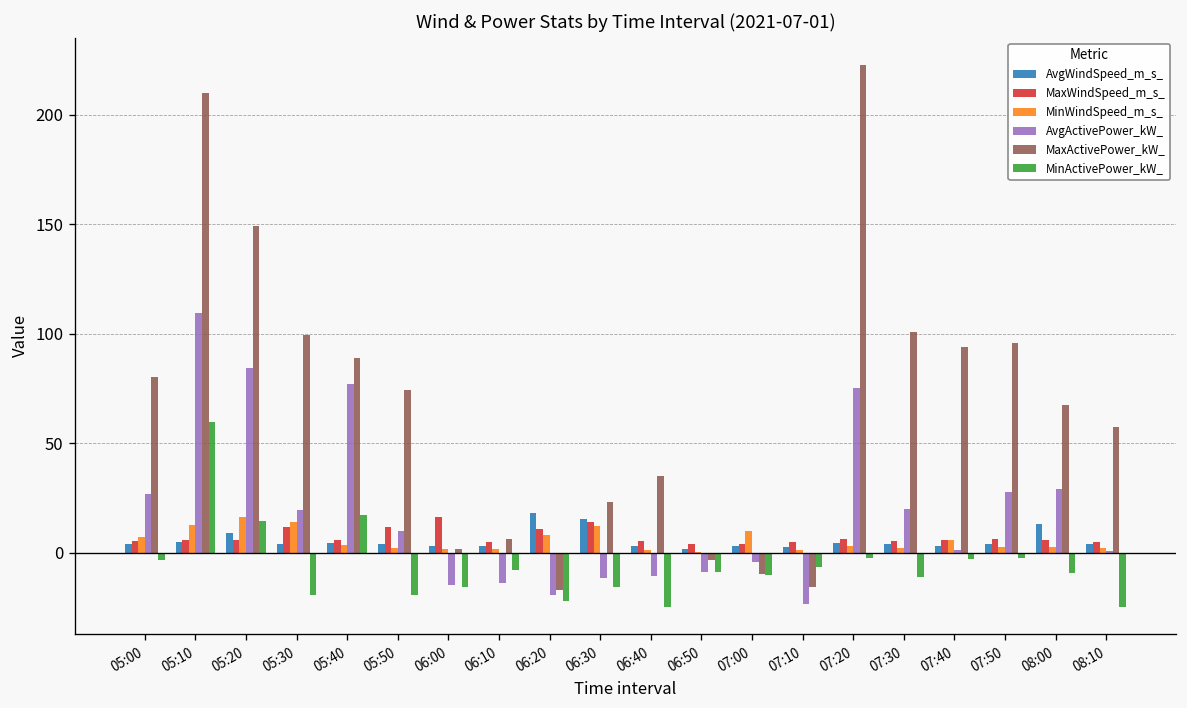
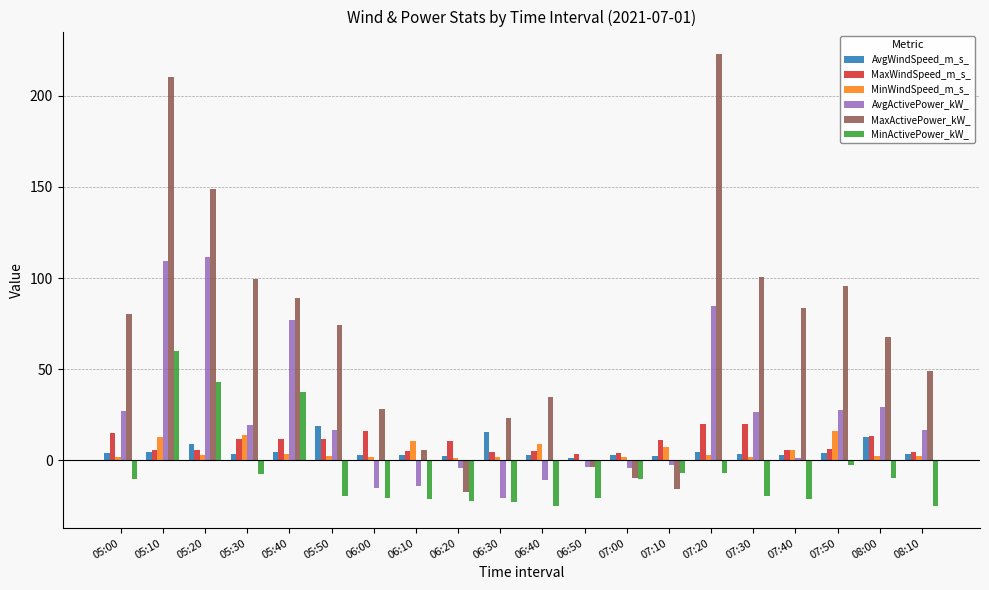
  {
    "AvgWindSpeed_m_s_": {
      "05:00": 4,
      "05:10": 5,
      "05:20": 9,
      "05:30": 4,
      "05:40": 4,
-     "05:50": 4,
+     "05:50": 19,
      "06:00": 3,
      "06:10": 3,
-     "06:20": 18,
+     "06:20": 2,
      "06:30": 15,
      "06:40": 3,
      "06:50": 1,
      "07:00": 3,
      "07:10": 2,
      "07:20": 5,
      "07:30": 4,
      "07:40": 3,
      "07:50": 4,
      "08:00": 13,
      "08:10": 4
    },
    "MaxWindSpeed_m_s_": {
-     "05:00": 5,
+     "05:00": 15,
      "05:10": 6,
      "05:20": 6,
      "05:30": 12,
-     "05:40": 6,
+     "05:40": 12,
      "05:50": 12,
      "06:00": 16,
      "06:10": 5,
      "06:20": 11,
-     "06:30": 14,
+     "06:30": 5,
      "06:40": 5,
      "06:50": 4,
      "07:00": 4,
-     "07:10": 5,
-     "07:20": 6,
-     "07:30": 5,
+     "07:10": 11,
+     "07:20": 20,
+     "07:30": 20,
      "07:40": 6,
      "07:50": 6,
-     "08:00": 6,
+     "08:00": 13,
      "08:10": 5
    },
    "MinWindSpeed_m_s_": {
-     "05:00": 7,
+     "05:00": 2,
      "05:10": 13,
-     "05:20": 16,
+     "05:20": 3,
      "05:30": 14,
      "05:40": 4,
      "05:50": 2,
      "06:00": 2,
-     "06:10": 2,
-     "06:20": 8,
-     "06:30": 12,
-     "06:40": 1,
-     "07:00": 10,
-     "07:10": 1,
+     "06:10": 11,
+     "06:20": 1,
+     "06:30": 2,
+     "06:40": 9,
+     "07:00": 2,
+     "07:10": 7,
      "07:20": 3,
      "07:30": 2,
      "07:40": 6,
-     "07:50": 2,
+     "07:50": 16,
      "08:00": 2,
      "08:10": 2
    },
    "AvgActivePower_kW_": {
      "05:00": 27,
      "05:10": 109,
-     "05:20": 84,
+     "05:20": 111,
      "05:30": 20,
      "05:40": 77,
-     "05:50": 10,
+     "05:50": 17,
      "06:00": -15,
      "06:10": -14,
-     "06:20": -19,
-     "06:30": -11,
+     "06:20": -4,
+     "06:30": -21,
      "06:40": -11,
-     "06:50": -9,
+     "06:50": -4,
      "07:00": -4,
-     "07:10": -24,
-     "07:20": 75,
-     "07:30": 20,
+     "07:10": -3,
+     "07:20": 85,
+     "07:30": 27,
      "07:50": 28,
      "08:00": 29,
-     "08:10": 1
+     "08:10": 17
    },
    "MaxActivePower_kW_": {
      "05:00": 80,
      "05:10": 210,
      "05:20": 149,
      "05:30": 99,
      "05:40": 89,
      "05:50": 74,
-     "06:00": 2,
+     "06:00": 28,
      "06:10": 6,
      "06:20": -17,
      "06:30": 23,
      "06:40": 35,
      "06:50": -3,
      "07:00": -10,
      "07:10": -16,
      "07:20": 223,
      "07:30": 101,
-     "07:40": 94,
+     "07:40": 84,
      "07:50": 96,
      "08:00": 67,
-     "08:10": 57
+     "08:10": 49
    },
    "MinActivePower_kW_": {
-     "05:00": -3,
+     "05:00": -10,
      "05:10": 60,
-     "05:20": 15,
-     "05:30": -20,
-     "05:40": 17,
+     "05:20": 43,
+     "05:30": -7,
+     "05:40": 38,
      "05:50": -20,
-     "06:00": -16,
-     "06:10": -8,
+     "06:00": -20,
+     "06:10": -21,
      "06:20": -22,
-     "06:30": -16,
+     "06:30": -23,
      "06:40": -25,
-     "06:50": -9,
+     "06:50": -20,
      "07:00": -10,
      "07:10": -7,
-     "07:20": -2,
-     "07:30": -11,
-     "07:40": -3,
+     "07:20": -7,
+     "07:30": -20,
+     "07:40": -21,
      "07:50": -3,
      "08:00": -9,
      "08:10": -25
    }
  }
